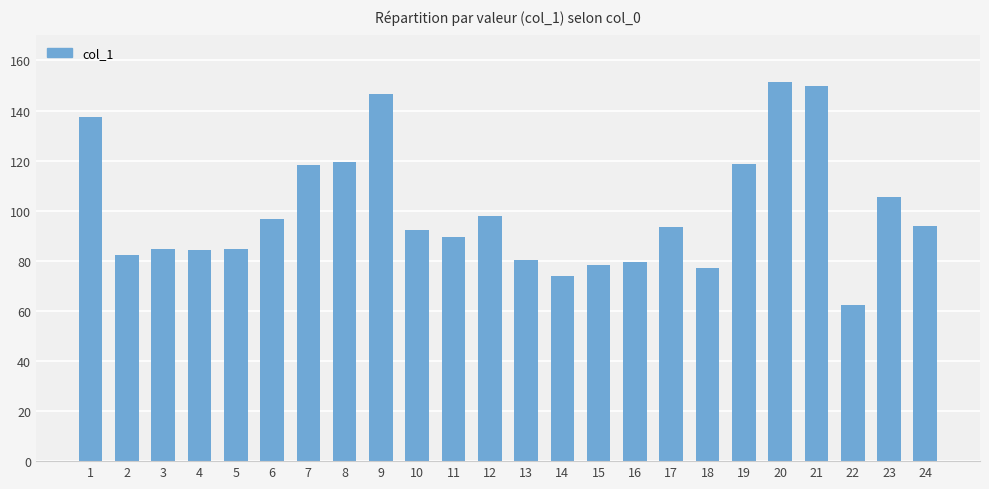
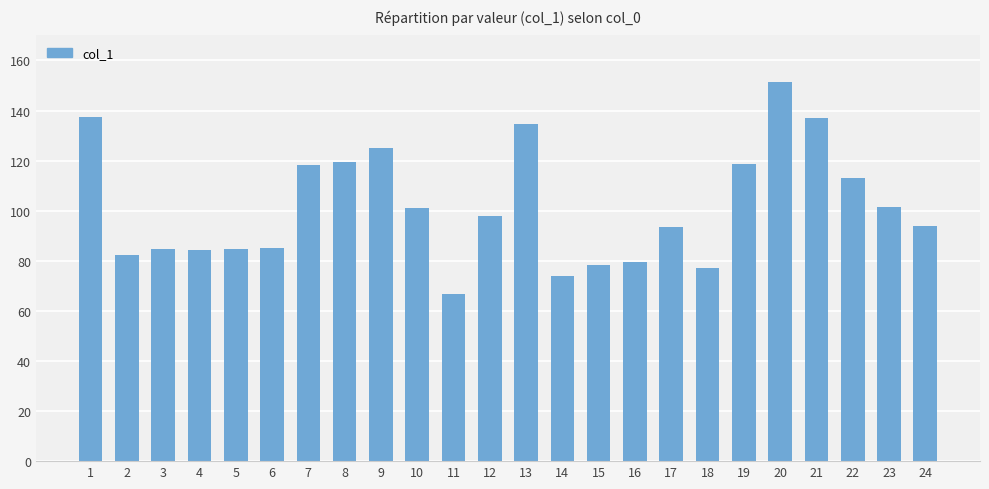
  {
    "1": 138,
    "2": 82,
    "3": 85,
    "4": 85,
    "5": 85,
-   "6": 97,
+   "6": 85,
    "7": 118,
    "8": 119,
-   "9": 147,
-   "10": 92,
-   "11": 90,
+   "9": 125,
+   "10": 101,
+   "11": 67,
    "12": 98,
-   "13": 80,
+   "13": 135,
    "14": 74,
    "15": 78,
    "16": 79,
    "17": 94,
    "18": 77,
    "19": 119,
    "20": 151,
-   "21": 150,
-   "22": 62,
-   "23": 106,
+   "21": 137,
+   "22": 113,
+   "23": 101,
    "24": 94
  }
